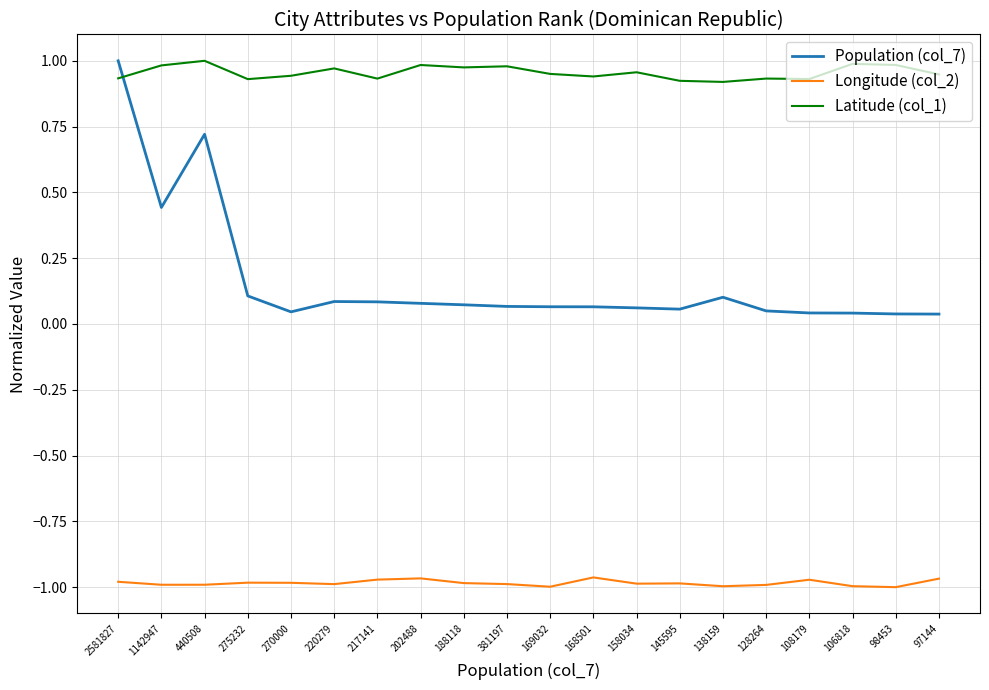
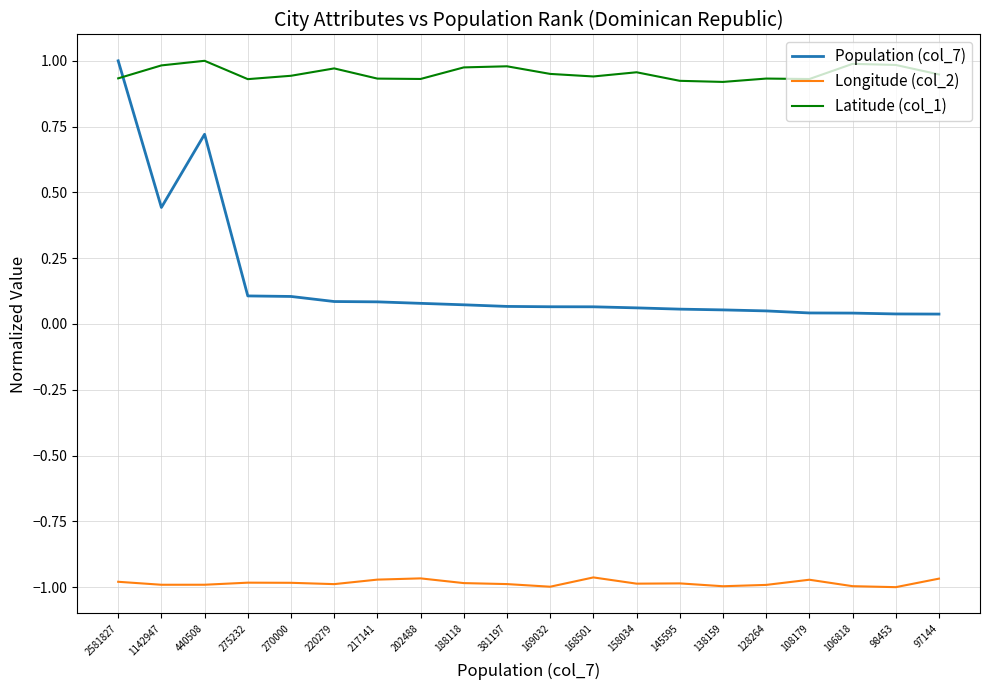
  {
    "Population (col_7)": {
      "2581827": 1.00,
      "1142947": 0.44,
      "440508": 0.72,
      "275232": 0.11,
-     "270000": 0.05,
+     "270000": 0.10,
      "220279": 0.09,
      "217141": 0.08,
      "202488": 0.08,
      "188118": 0.07,
      "381197": 0.07,
      "169032": 0.07,
      "168501": 0.07,
      "158034": 0.06,
      "145595": 0.06,
-     "138159": 0.10,
+     "138159": 0.05,
      "128264": 0.05,
      "108179": 0.04,
      "106818": 0.04,
      "98453": 0.04,
      "97144": 0.04
    },
    "Longitude (col_2)": {
      "2581827": -0.98,
      "1142947": -0.99,
      "440508": -0.99,
      "275232": -0.98,
      "270000": -0.98,
      "220279": -0.99,
      "217141": -0.97,
      "202488": -0.97,
      "188118": -0.98,
      "381197": -0.99,
      "169032": -1.00,
      "168501": -0.96,
      "158034": -0.99,
      "145595": -0.99,
      "138159": -1.00,
      "128264": -0.99,
      "108179": -0.97,
      "106818": -1.00,
      "98453": -1.00,
      "97144": -0.97
    },
    "Latitude (col_1)": {
      "2581827": 0.93,
      "1142947": 0.98,
      "440508": 1.00,
      "275232": 0.93,
      "270000": 0.94,
      "220279": 0.97,
      "217141": 0.93,
-     "202488": 0.98,
+     "202488": 0.93,
      "188118": 0.97,
      "381197": 0.98,
      "169032": 0.95,
      "168501": 0.94,
      "158034": 0.96,
      "145595": 0.92,
      "138159": 0.92,
      "128264": 0.93
    }
  }
